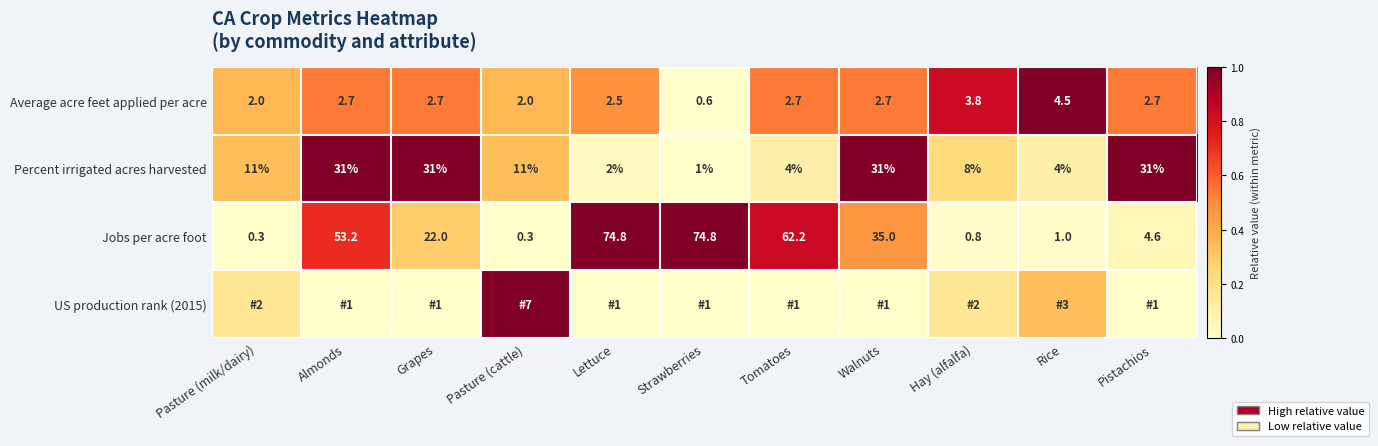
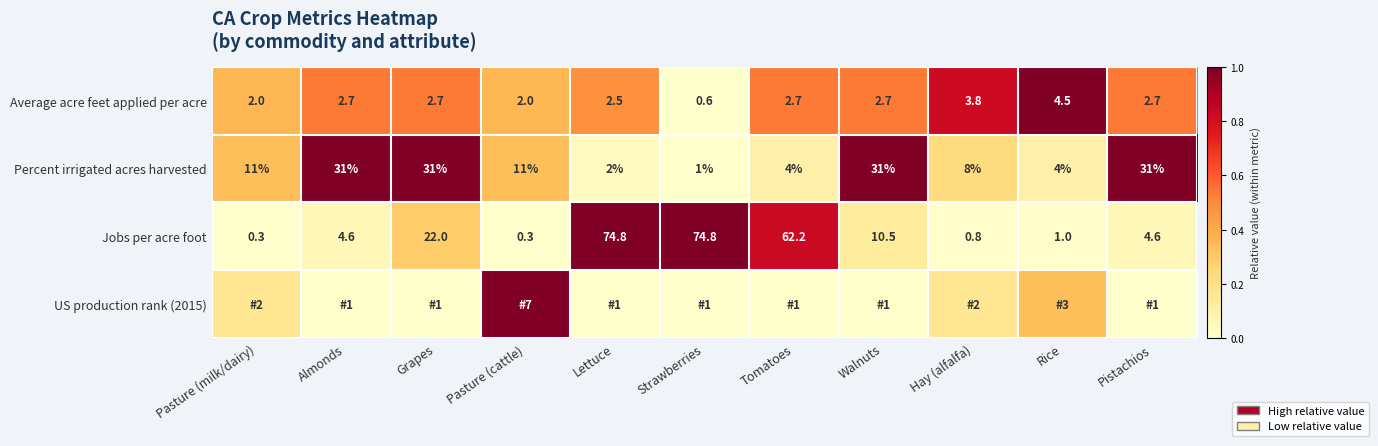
  {
    "Average acre feet applied per acre": {
      "Pasture (milk/dairy)": "2.0",
      "Almonds": "2.7",
      "Grapes": "2.7",
      "Pasture (cattle)": "2.0",
      "Lettuce": "2.5",
      "Strawberries": "0.6",
      "Tomatoes": "2.7",
      "Walnuts": "2.7",
      "Hay (alfalfa)": "3.8",
      "Rice": "4.5",
      "Pistachios": "2.7"
    },
    "Percent irrigated acres harvested": {
      "Pasture (milk/dairy)": "11%",
      "Almonds": "31%",
      "Grapes": "31%",
      "Pasture (cattle)": "11%",
      "Lettuce": "2%",
      "Strawberries": "1%",
      "Tomatoes": "4%",
      "Walnuts": "31%",
      "Hay (alfalfa)": "8%",
      "Rice": "4%",
      "Pistachios": "31%"
    },
    "Jobs per acre foot": {
      "Pasture (milk/dairy)": "0.3",
-     "Almonds": "53.2",
+     "Almonds": "4.6",
      "Grapes": "22.0",
      "Pasture (cattle)": "0.3",
      "Lettuce": "74.8",
      "Strawberries": "74.8",
      "Tomatoes": "62.2",
-     "Walnuts": "35.0",
+     "Walnuts": "10.5",
      "Hay (alfalfa)": "0.8",
      "Rice": "1.0",
      "Pistachios": "4.6"
    },
    "US production rank (2015)": {
      "Pasture (milk/dairy)": "2",
      "Almonds": "1",
      "Grapes": "1",
      "Pasture (cattle)": "7",
      "Lettuce": "1",
      "Strawberries": "1",
      "Tomatoes": "1",
      "Walnuts": "1",
      "Hay (alfalfa)": "2",
      "Rice": "3",
      "Pistachios": "1"
    }
  }
